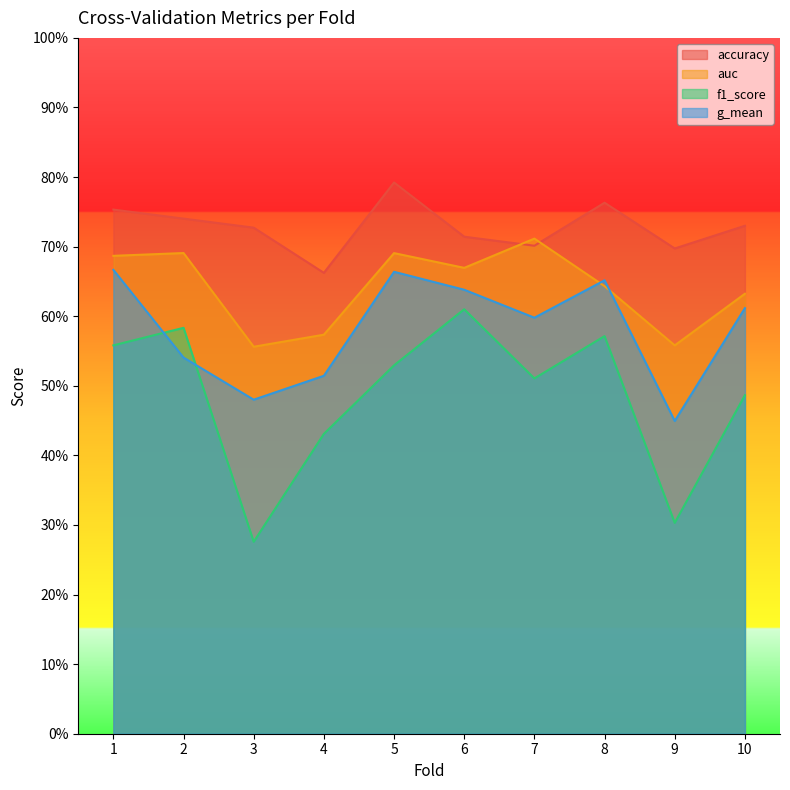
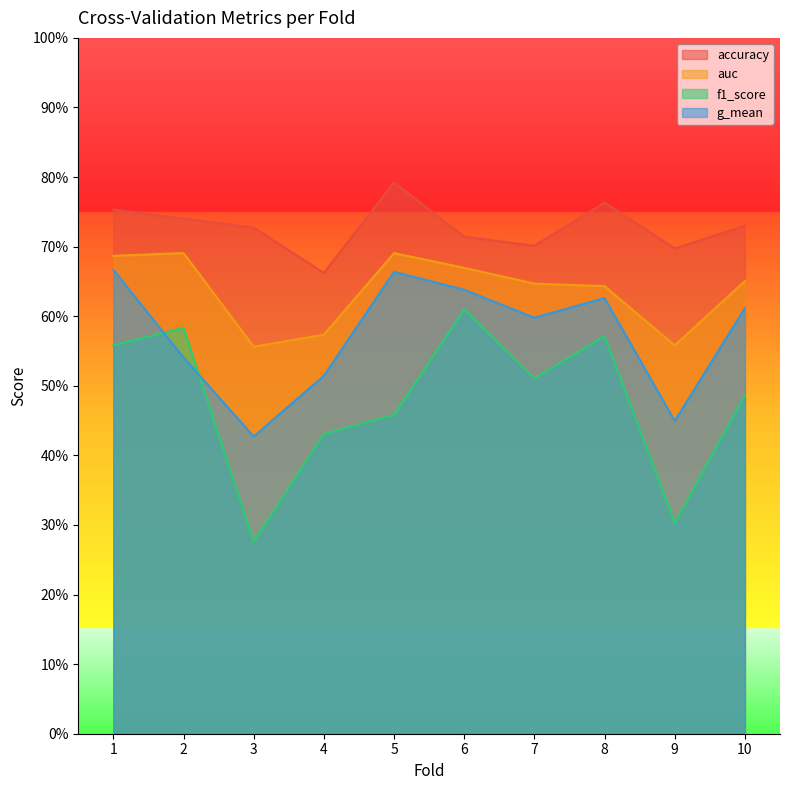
  {
    "accuracy": {
      "1": "75%",
      "2": "74%",
      "3": "73%",
      "4": "66%",
      "5": "79%",
      "6": "71%",
      "7": "70%",
      "8": "76%",
      "9": "70%",
      "10": "73%"
    },
    "auc": {
      "1": "69%",
      "2": "69%",
      "3": "56%",
      "4": "57%",
      "5": "69%",
      "6": "67%",
-     "7": "71%",
+     "7": "65%",
      "8": "64%",
      "9": "56%",
-     "10": "63%"
+     "10": "65%"
    },
    "f1_score": {
      "1": "56%",
      "2": "58%",
      "3": "28%",
      "4": "43%",
-     "5": "53%",
+     "5": "46%",
      "6": "61%",
      "7": "51%",
      "8": "57%",
      "9": "30%",
      "10": "49%"
    },
    "g_mean": {
      "1": "67%",
      "2": "54%",
-     "3": "48%",
+     "3": "43%",
      "4": "51%",
      "5": "66%",
      "6": "64%",
      "7": "60%",
-     "8": "65%",
+     "8": "63%",
      "9": "45%",
      "10": "61%"
    }
  }
